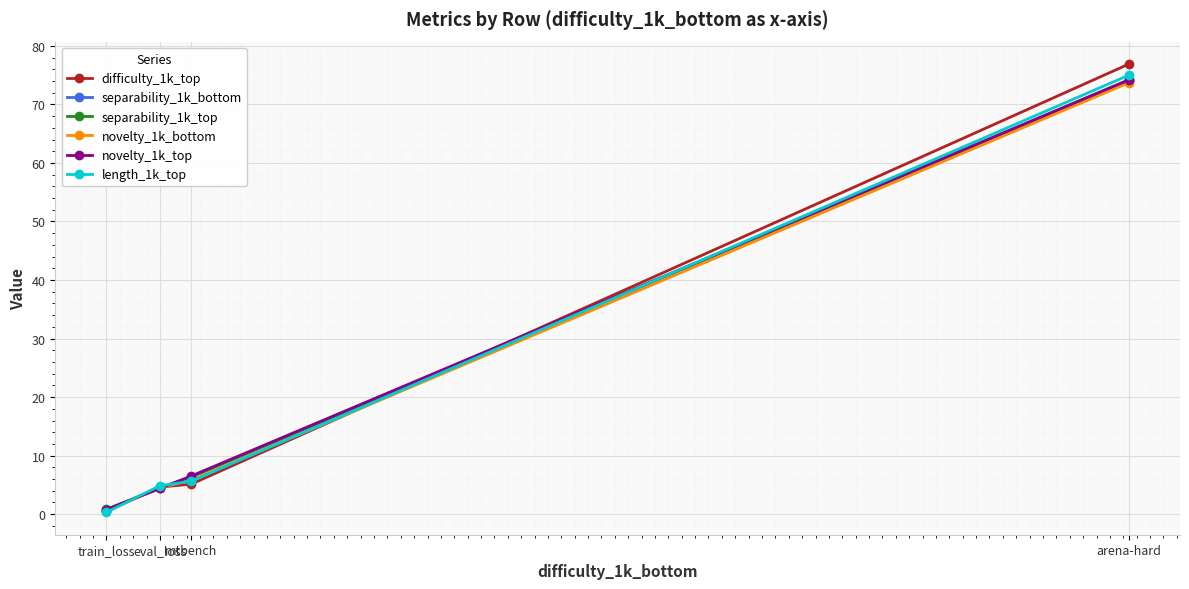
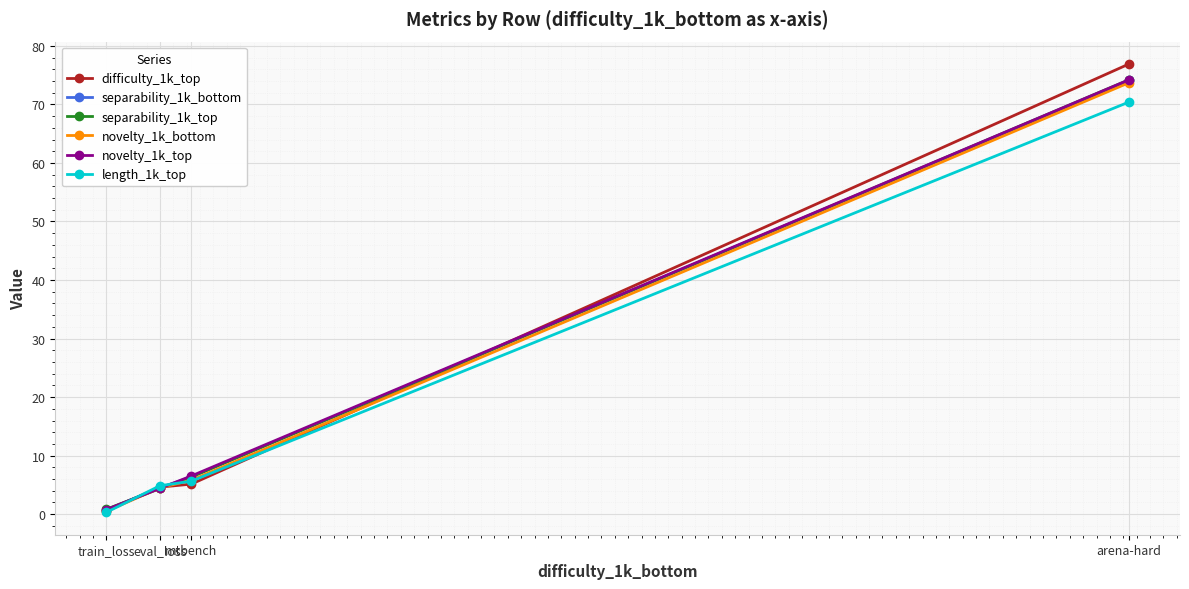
  {
    "difficulty_1k_top": {
      "arena-hard": 77
    },
    "length_1k_top": {
-     "arena-hard": 75
+     "arena-hard": 70
    }
  }
